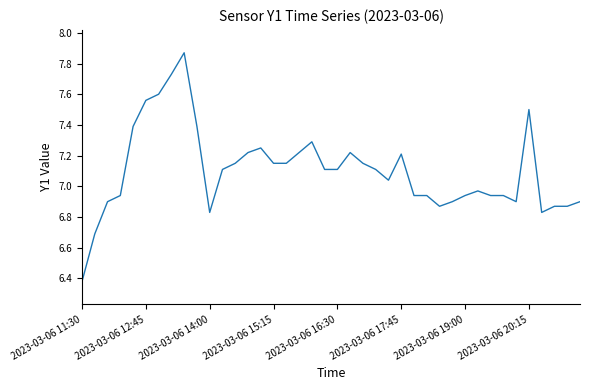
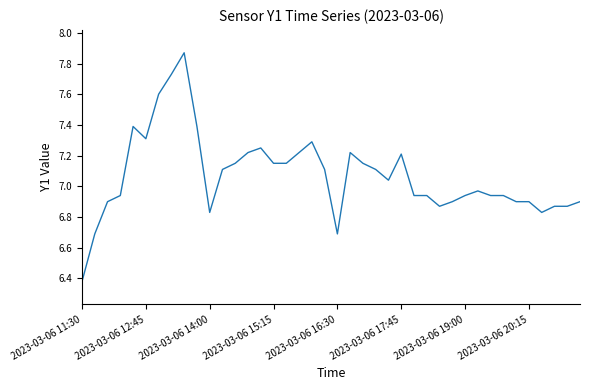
  {
    "2023-03-06 11:30": 6.38,
-   "2023-03-06 12:45": 7.56,
+   "2023-03-06 12:45": 7.31,
    "2023-03-06 14:00": 6.83,
    "2023-03-06 15:15": 7.15,
-   "2023-03-06 16:30": 7.11,
+   "2023-03-06 16:30": 6.69,
    "2023-03-06 17:45": 7.21,
    "2023-03-06 19:00": 6.94,
-   "2023-03-06 20:15": 7.5
+   "2023-03-06 20:15": 6.9
  }
